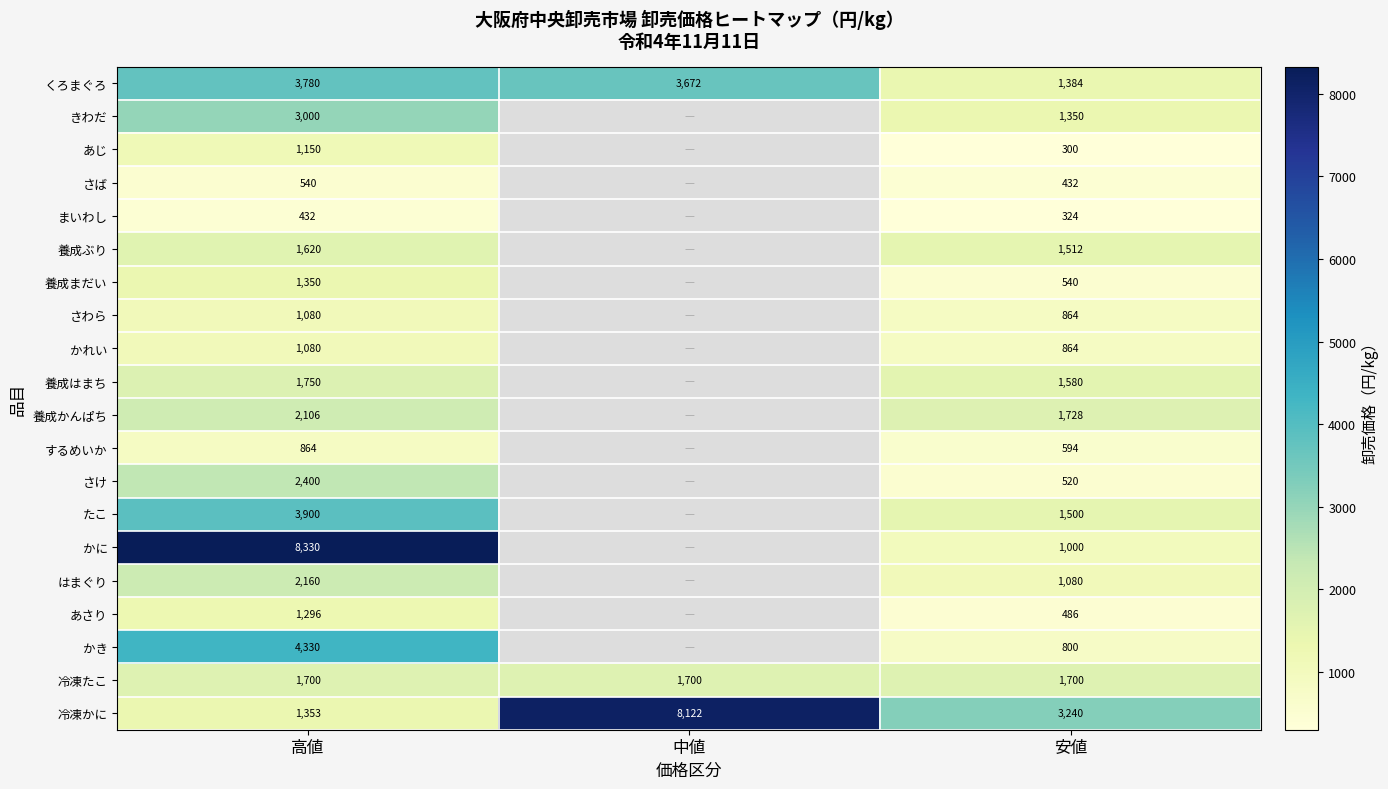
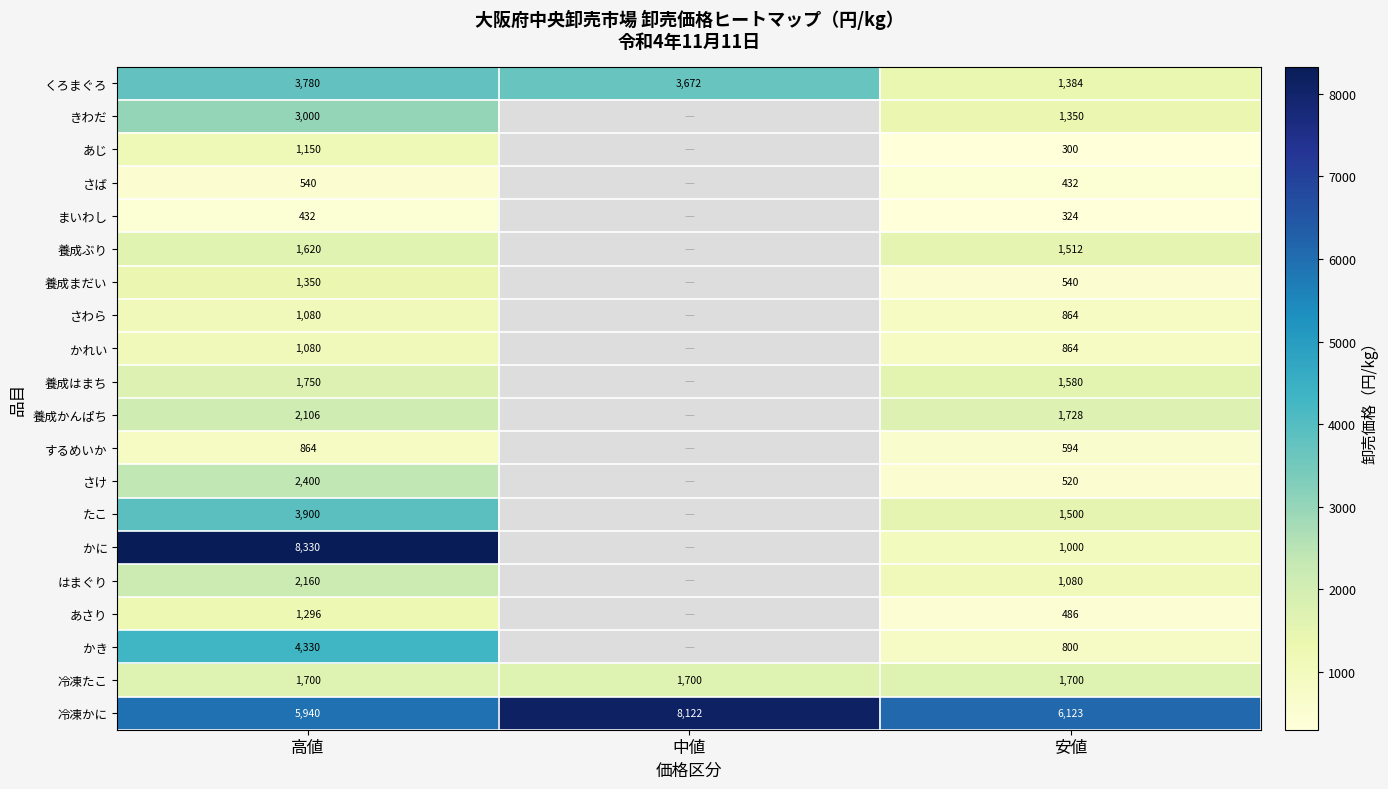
  {
    "くろまぐろ": {
      "高値": "3,780",
      "中値": "3,672",
      "安値": "1,384"
    },
    "きわだ": {
      "高値": "3,000",
      "安値": "1,350"
    },
    "あじ": {
      "高値": "1,150",
      "安値": "300"
    },
    "さば": {
      "高値": "540",
      "安値": "432"
    },
    "まいわし": {
      "高値": "432",
      "安値": "324"
    },
    "養成ぶり": {
      "高値": "1,620",
      "安値": "1,512"
    },
    "養成まだい": {
      "高値": "1,350",
      "安値": "540"
    },
    "さわら": {
      "高値": "1,080",
      "安値": "864"
    },
    "かれい": {
      "高値": "1,080",
      "安値": "864"
    },
    "養成はまち": {
      "高値": "1,750",
      "安値": "1,580"
    },
    "養成かんぱち": {
      "高値": "2,106",
      "安値": "1,728"
    },
    "するめいか": {
      "高値": "864",
      "安値": "594"
    },
    "さけ": {
      "高値": "2,400",
      "安値": "520"
    },
    "たこ": {
      "高値": "3,900",
      "安値": "1,500"
    },
    "かに": {
      "高値": "8,330",
      "安値": "1,000"
    },
    "はまぐり": {
      "高値": "2,160",
      "安値": "1,080"
    },
    "あさり": {
      "高値": "1,296",
      "安値": "486"
    },
    "かき": {
      "高値": "4,330",
      "安値": "800"
    },
    "冷凍たこ": {
      "高値": "1,700",
      "中値": "1,700",
      "安値": "1,700"
    },
    "冷凍かに": {
-     "高値": "1,353",
+     "高値": "5,940",
      "中値": "8,122",
-     "安値": "3,240"
+     "安値": "6,123"
    }
  }
